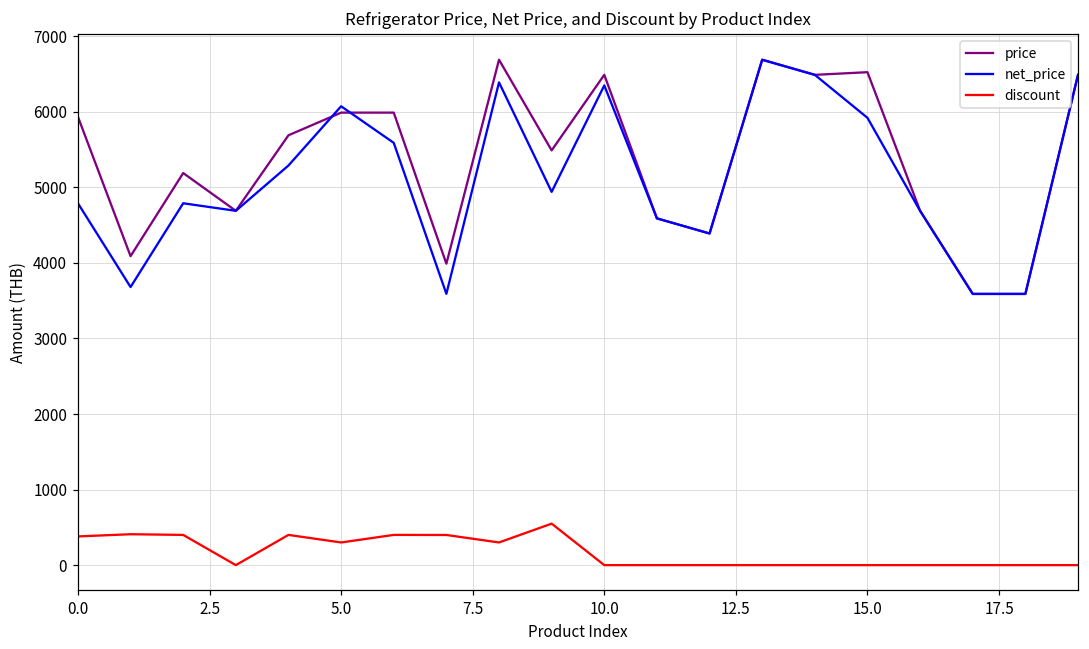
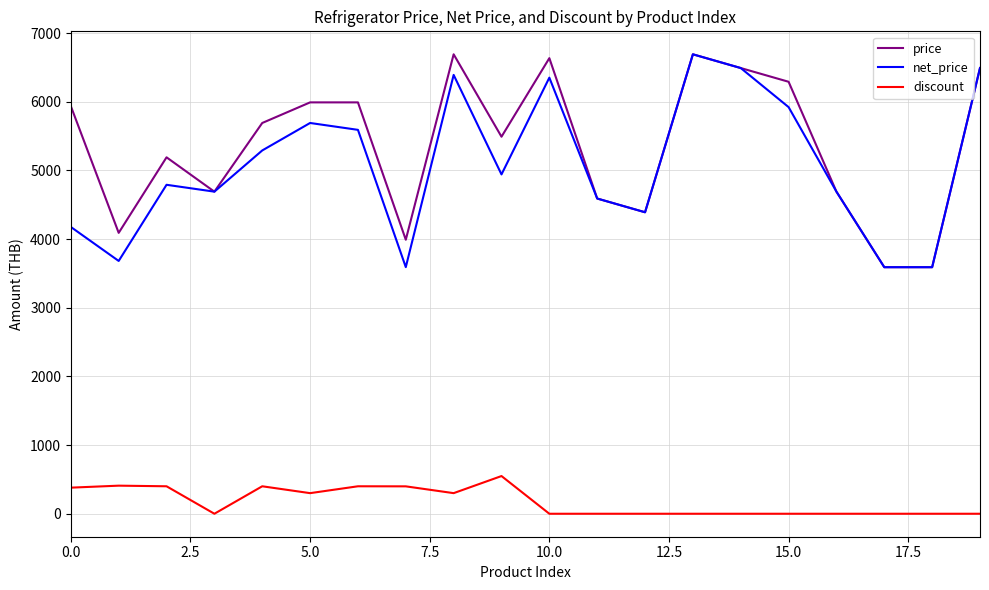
  {
    "price": {
      "0.0": 5900,
      "5.0": 6000,
-     "10.0": 6500,
-     "15.0": 6500
+     "10.0": 6600,
+     "15.0": 6300
    },
    "net_price": {
-     "0.0": 4800,
-     "5.0": 6100,
+     "0.0": 4200,
+     "5.0": 5700,
      "10.0": 6400,
      "15.0": 5900
    },
    "discount": {
      "0.0": 400,
      "5.0": 300,
      "10.0": 0,
      "15.0": 0
    }
  }
